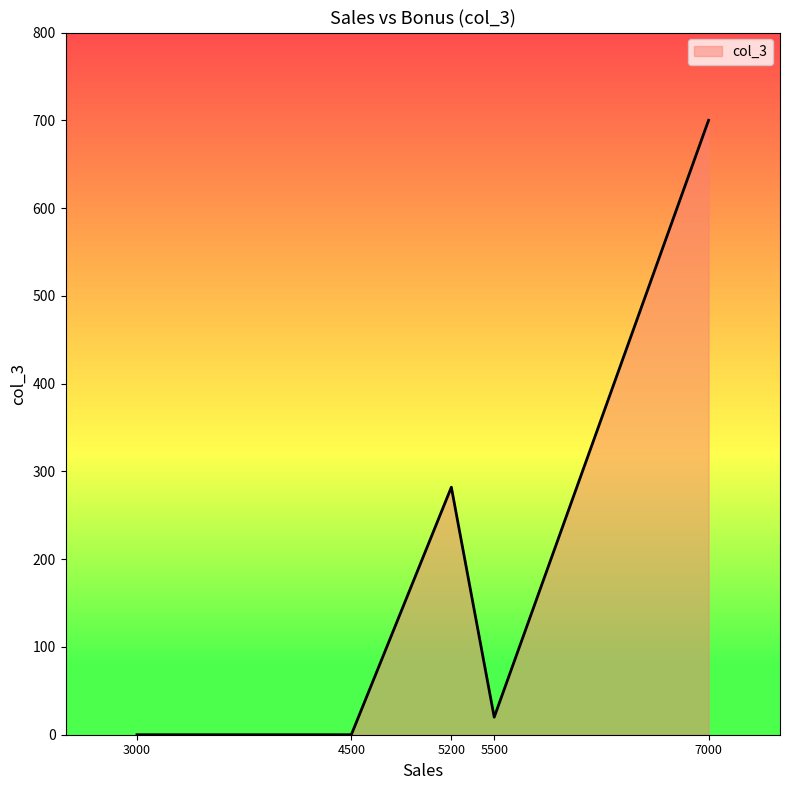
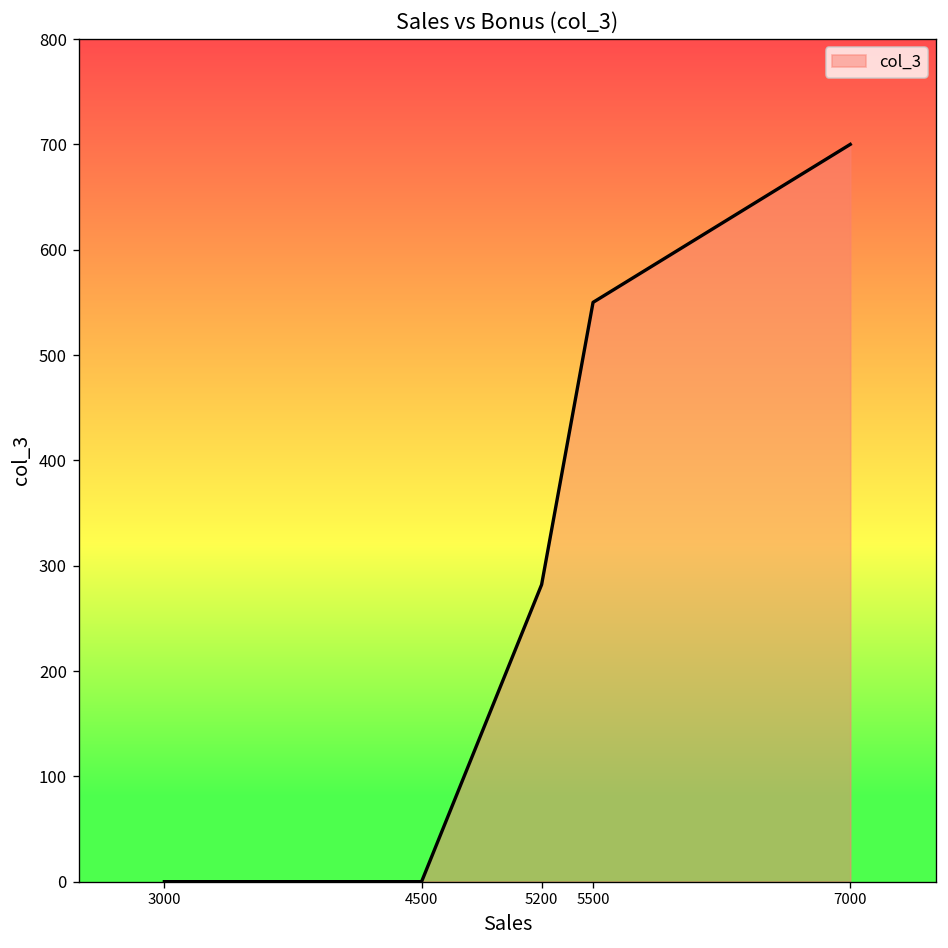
  {
    "3000": 0,
    "4500": 0,
    "5200": 280,
-   "5500": 20,
+   "5500": 550,
    "7000": 700
  }
